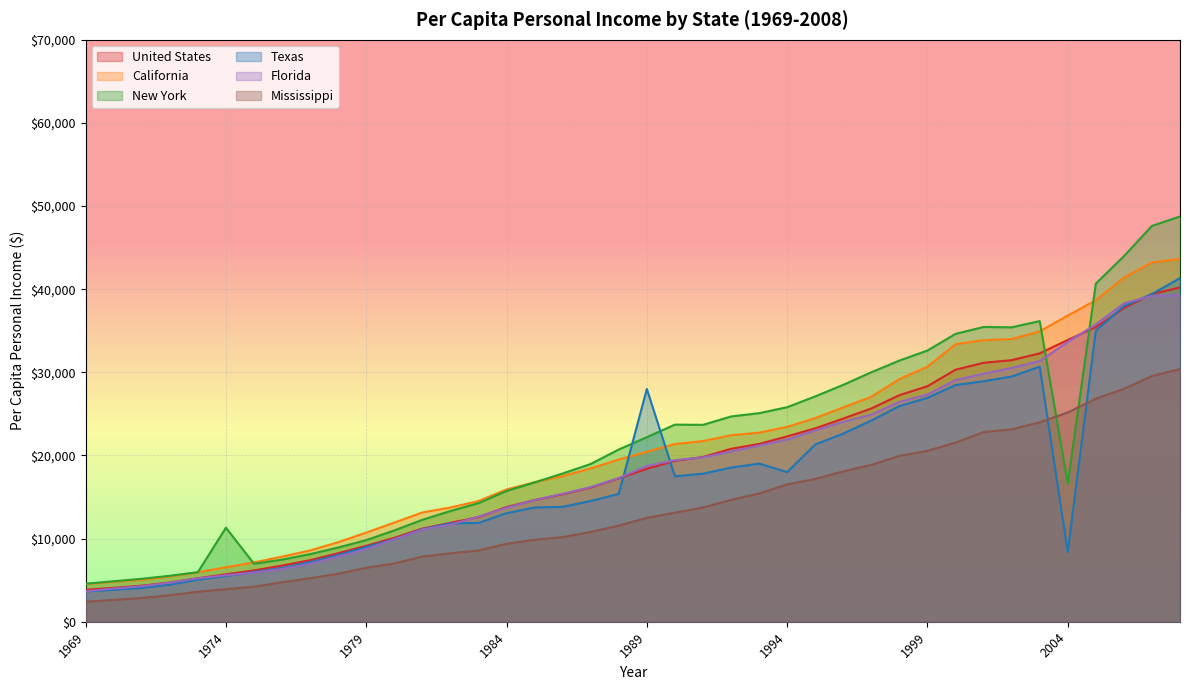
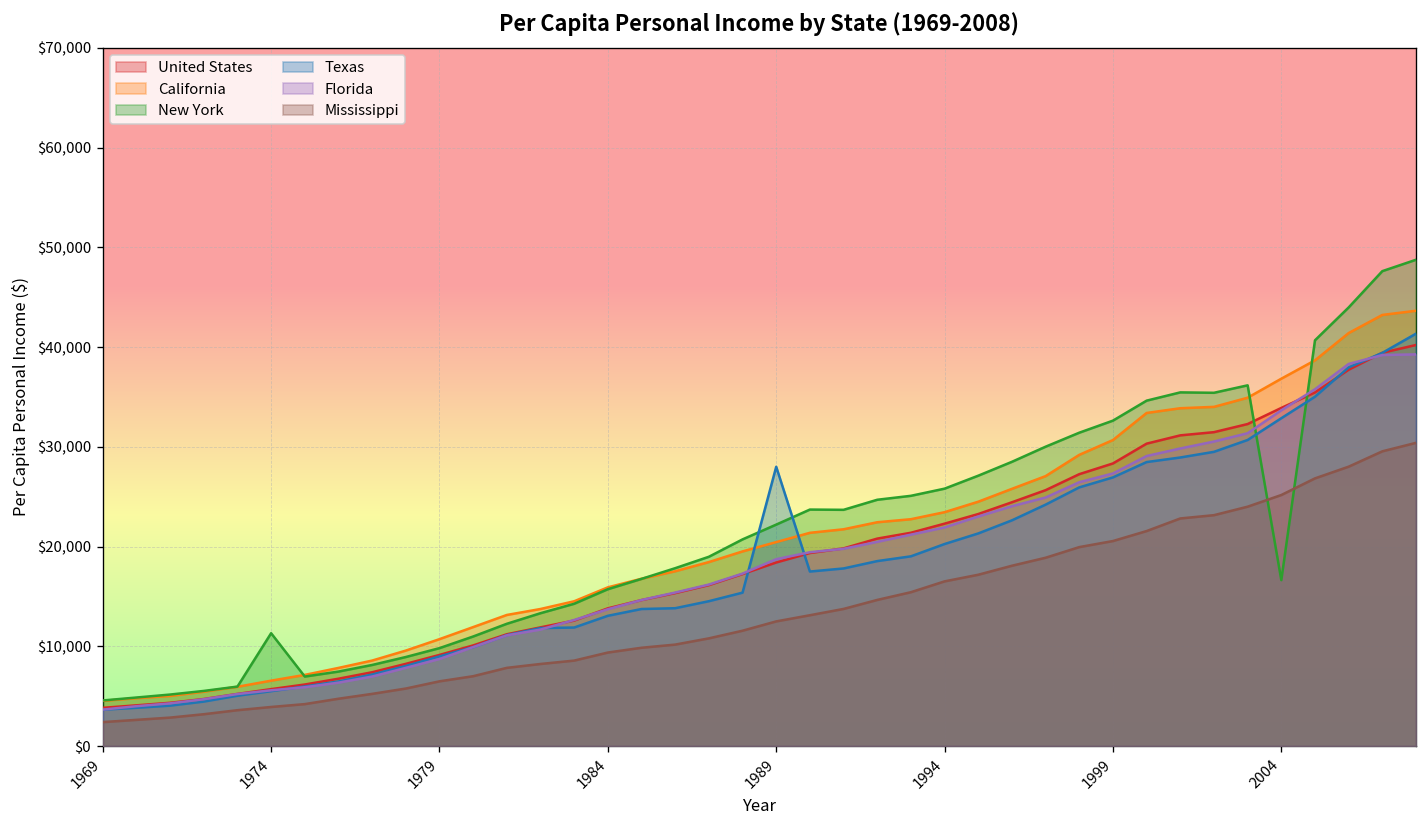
  {
    "New York": {
      "1974": "$11,000",
      "1979": "$10,000",
      "1989": "$22,000",
      "1994": "$26,000",
      "1999": "$33,000",
      "2004": "$17,000"
    },
    "Texas": {
      "1984": "$13,000",
      "1989": "$28,000",
-     "1994": "$18,000",
+     "1994": "$20,000",
      "1999": "$27,000",
-     "2004": "$8,000"
+     "2004": "$33,000"
    },
    "Florida": {
      "1989": "$19,000",
      "1994": "$22,000",
      "1999": "$27,000"
    }
  }
